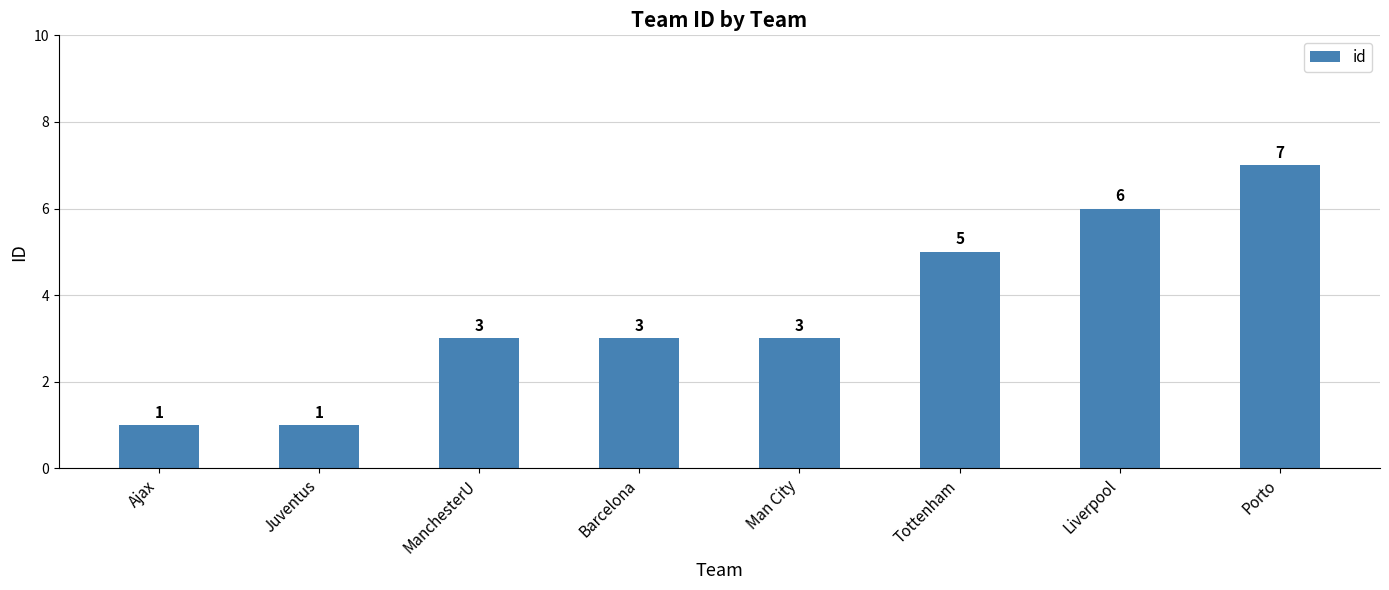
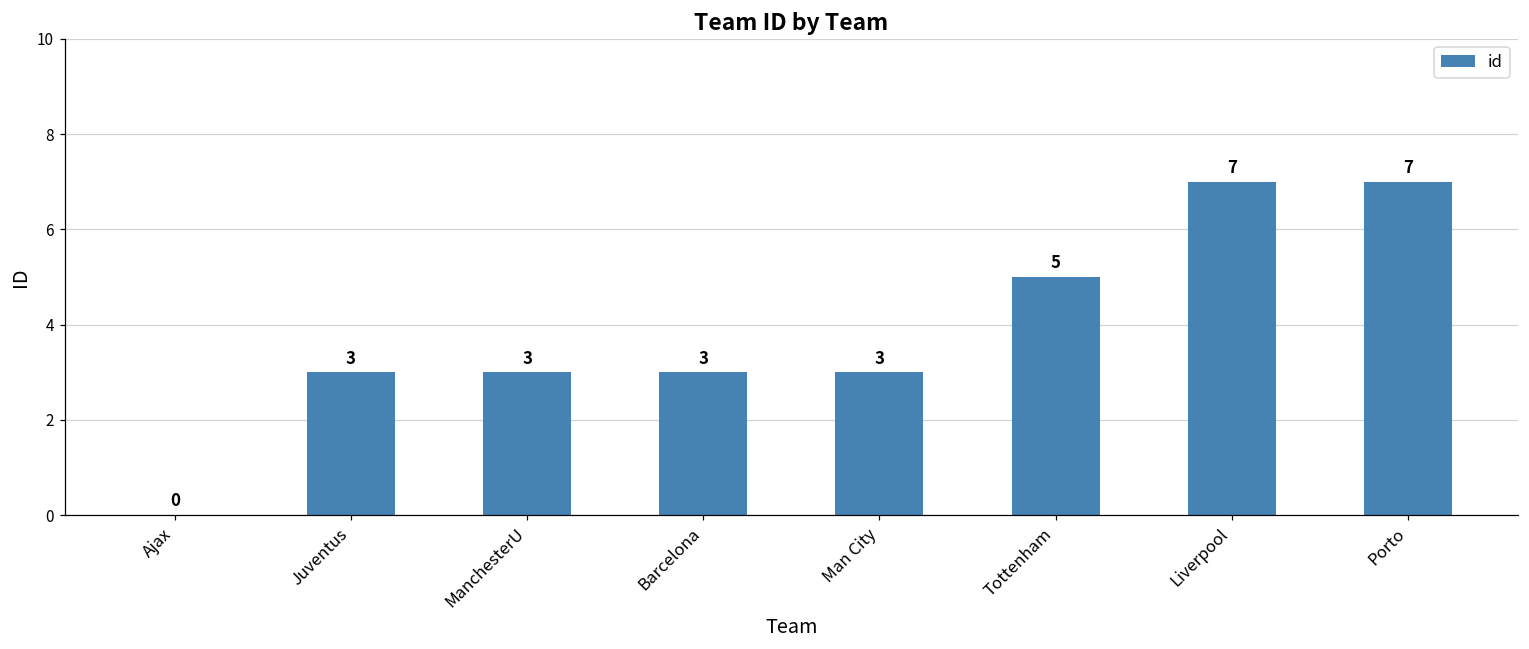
  {
-   "Ajax": 1,
-   "Juventus": 1,
+   "Ajax": 0,
+   "Juventus": 3,
    "ManchesterU": 3,
    "Barcelona": 3,
    "Man City": 3,
    "Tottenham": 5,
-   "Liverpool": 6,
+   "Liverpool": 7,
    "Porto": 7
  }
